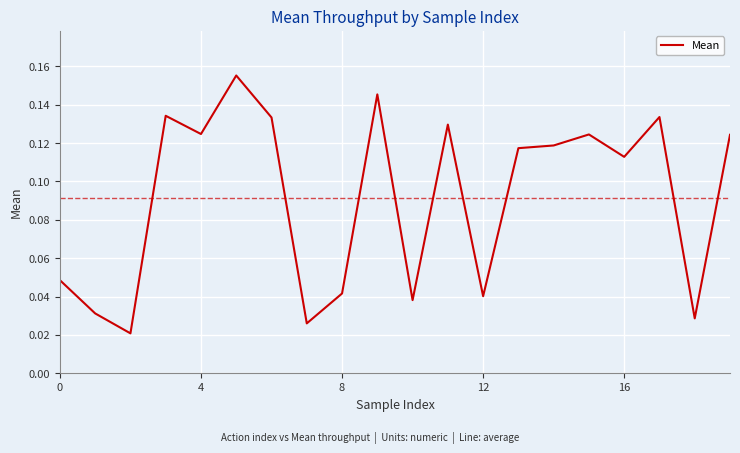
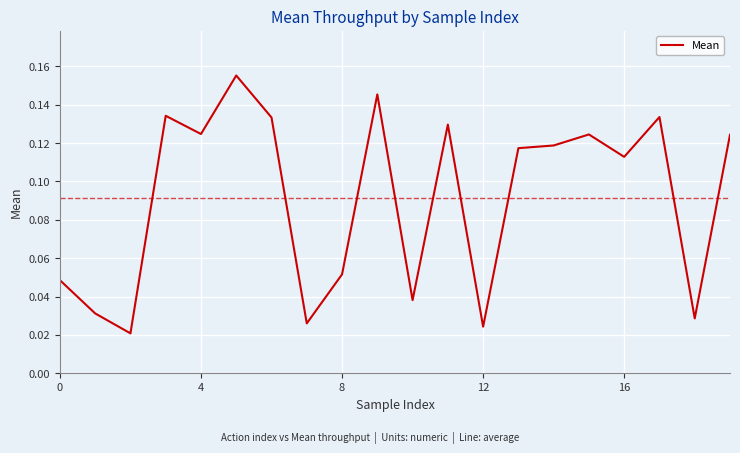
  {
    "0": 0.049,
    "4": 0.125,
-   "8": 0.042,
-   "12": 0.040,
+   "8": 0.052,
+   "12": 0.024,
    "16": 0.113
  }
